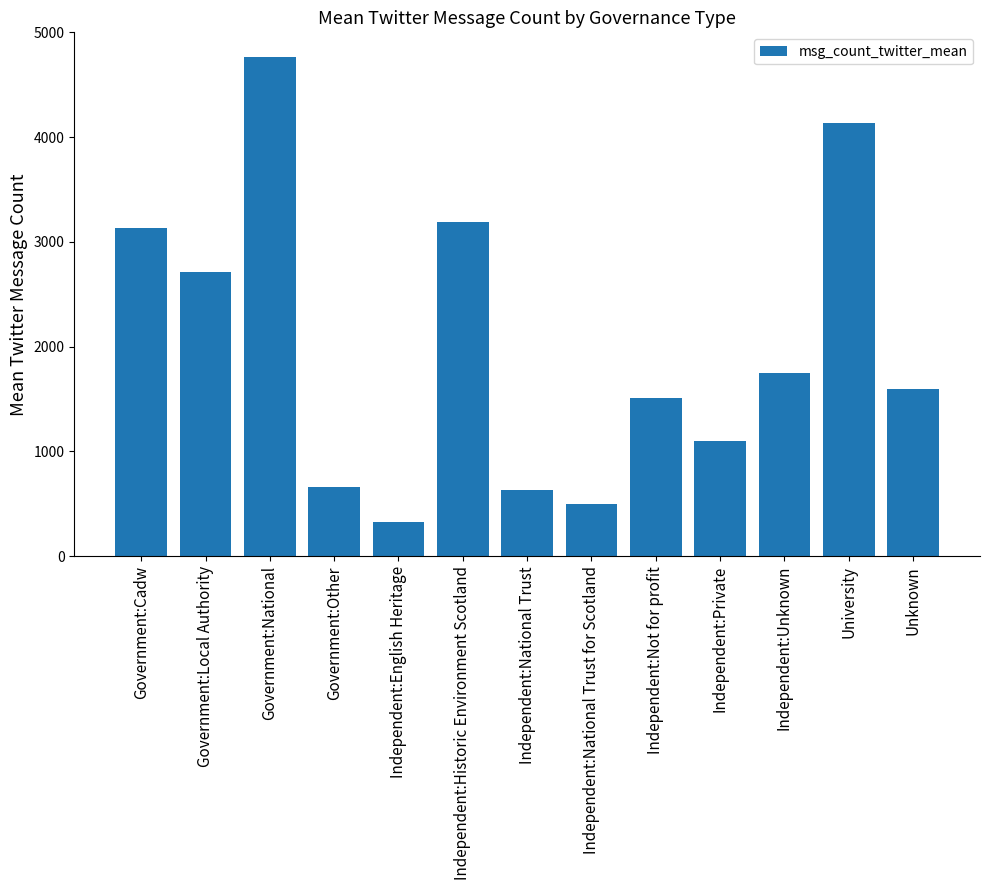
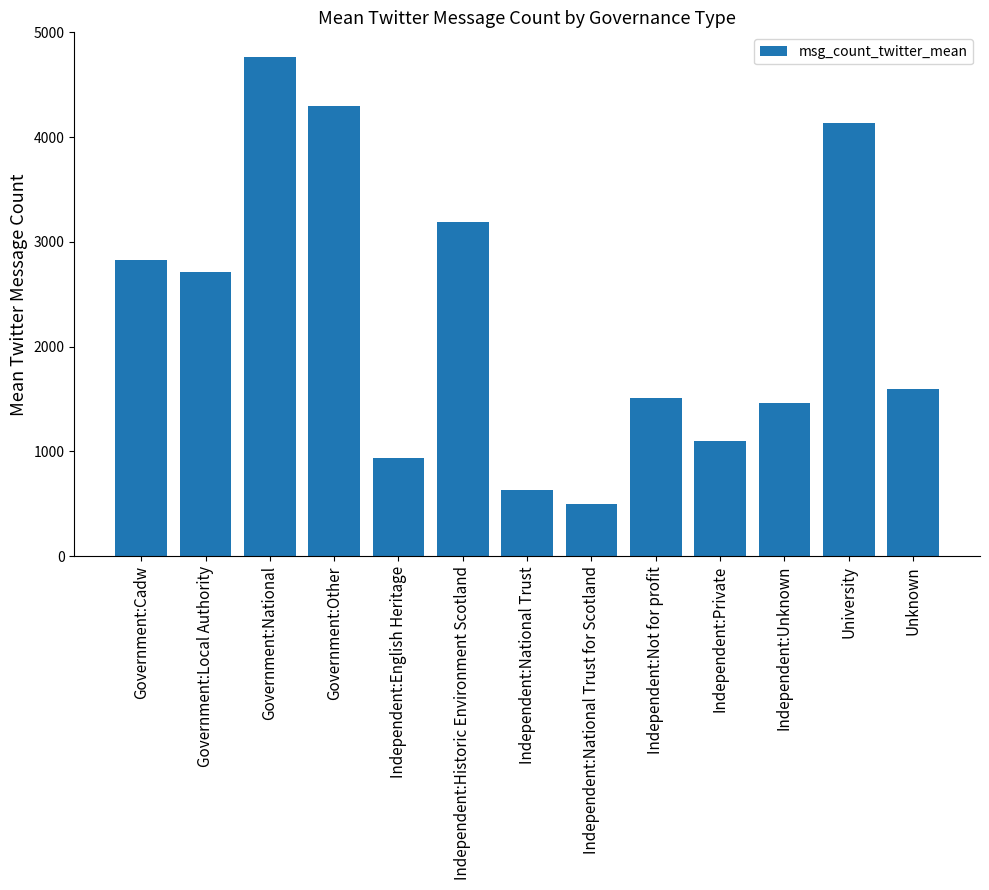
  {
-   "Government:Cadw": 3130,
+   "Government:Cadw": 2830,
    "Government:Local Authority": 2710,
    "Government:National": 4760,
-   "Government:Other": 660,
-   "Independent:English Heritage": 330,
+   "Government:Other": 4300,
+   "Independent:English Heritage": 940,
    "Independent:Historic Environment Scotland": 3190,
    "Independent:National Trust": 630,
    "Independent:National Trust for Scotland": 500,
    "Independent:Not for profit": 1510,
    "Independent:Private": 1100,
-   "Independent:Unknown": 1750,
+   "Independent:Unknown": 1460,
    "University": 4140,
    "Unknown": 1590
  }
